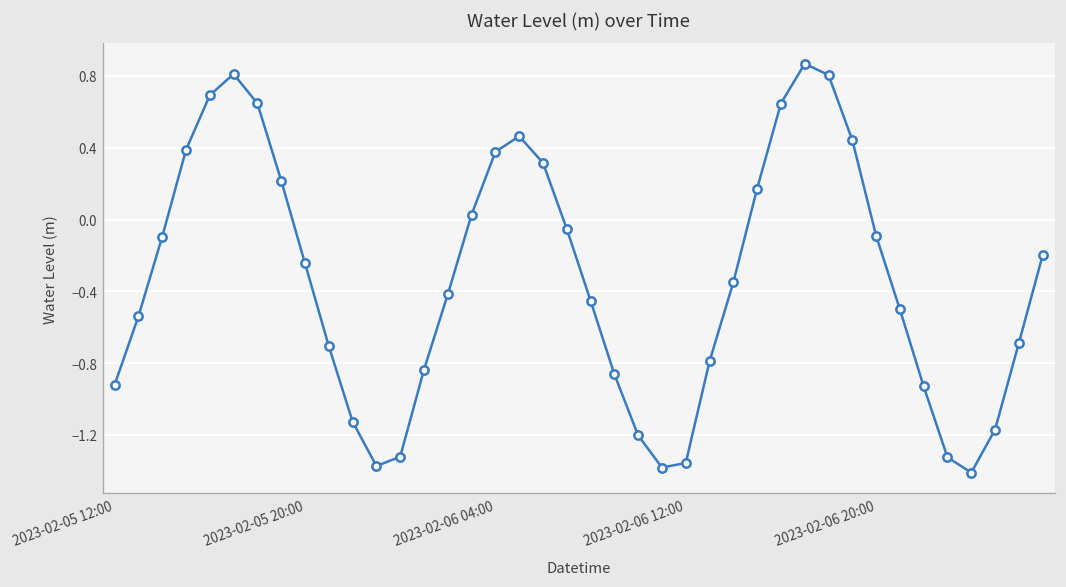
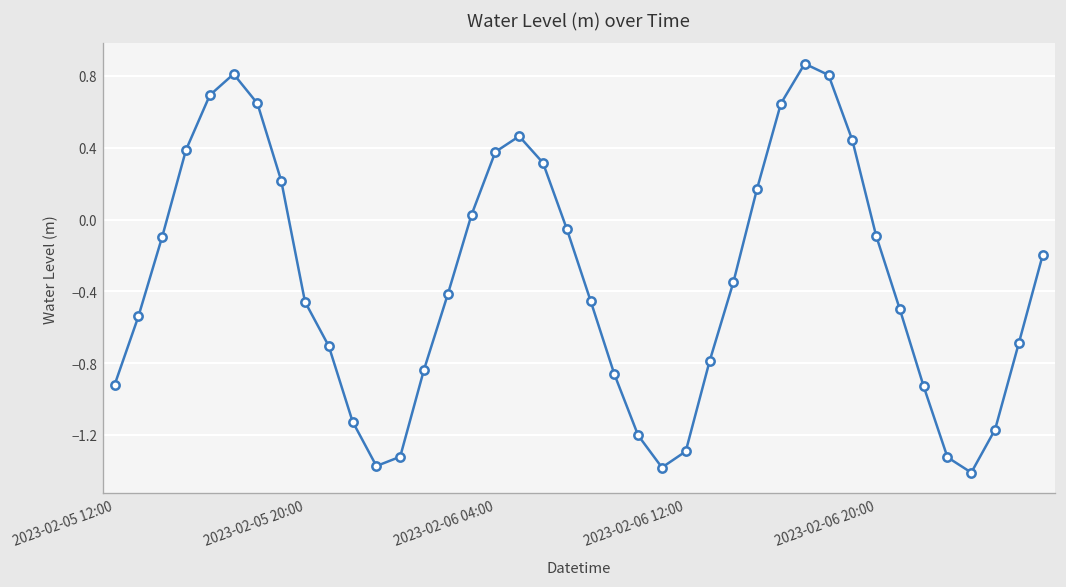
  {
    "2023-02-05 12:00": -0.92,
-   "2023-02-05 20:00": -0.24,
+   "2023-02-05 20:00": -0.46,
    "2023-02-06 04:00": 0.38,
-   "2023-02-06 12:00": -1.36,
+   "2023-02-06 12:00": -1.29,
    "2023-02-06 20:00": -0.09
  }
